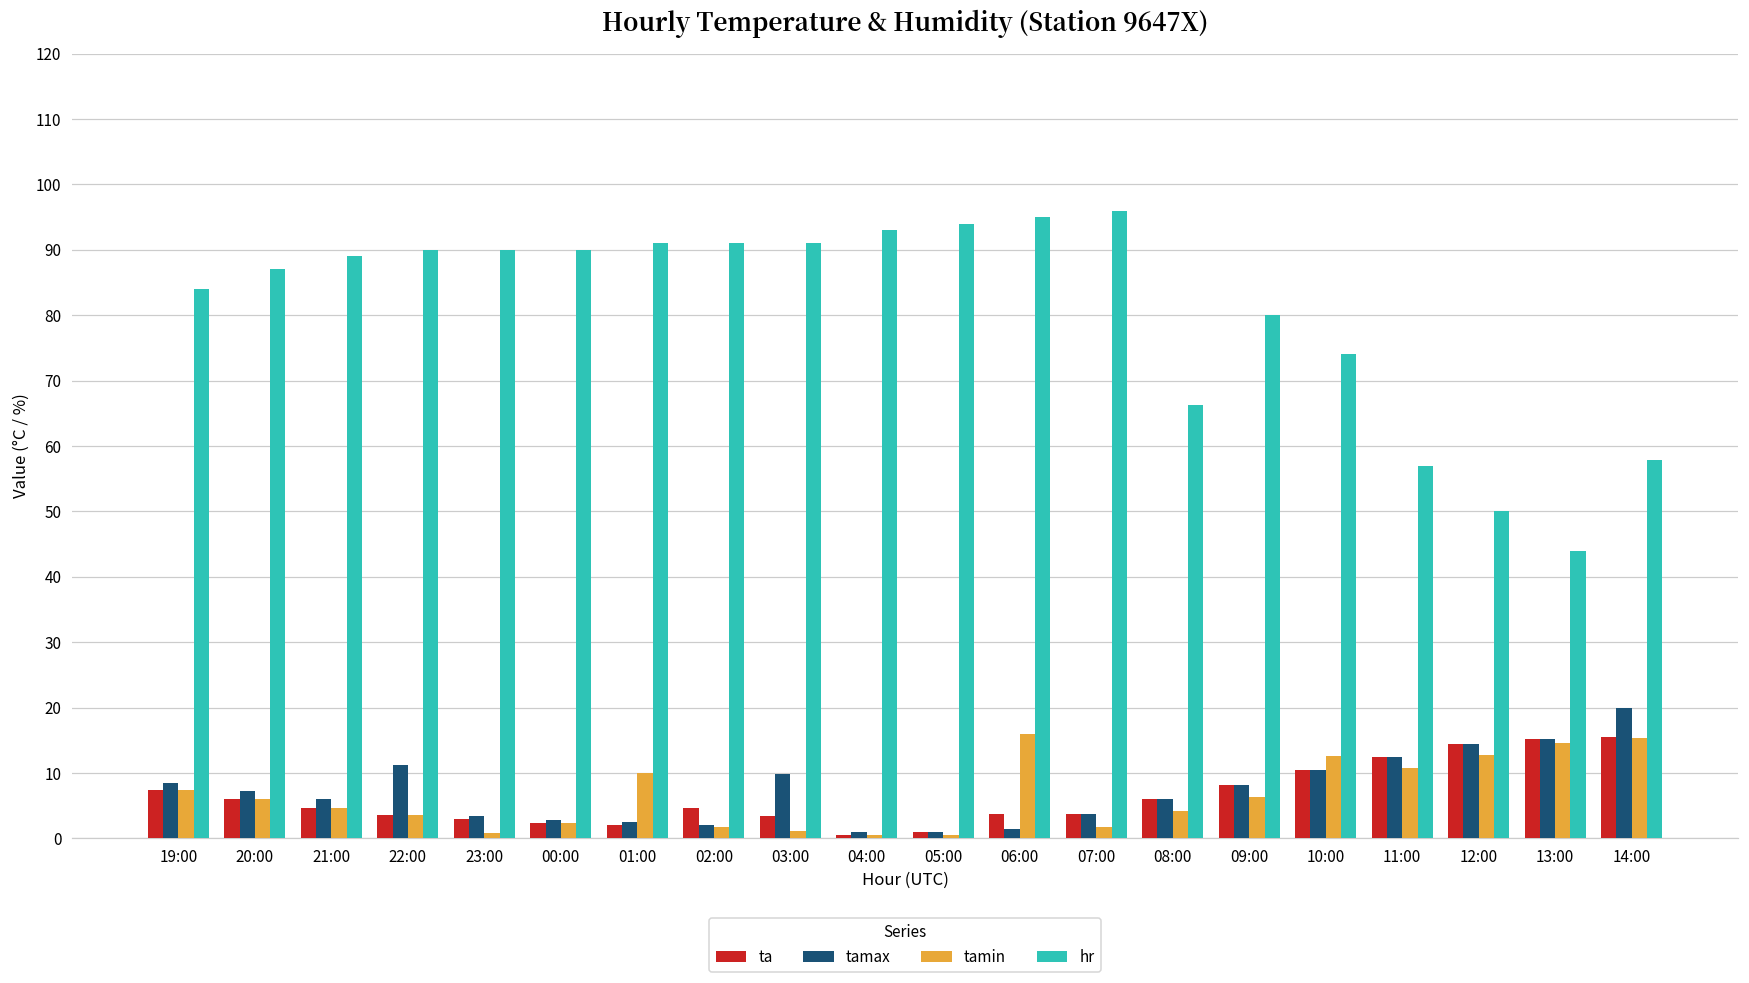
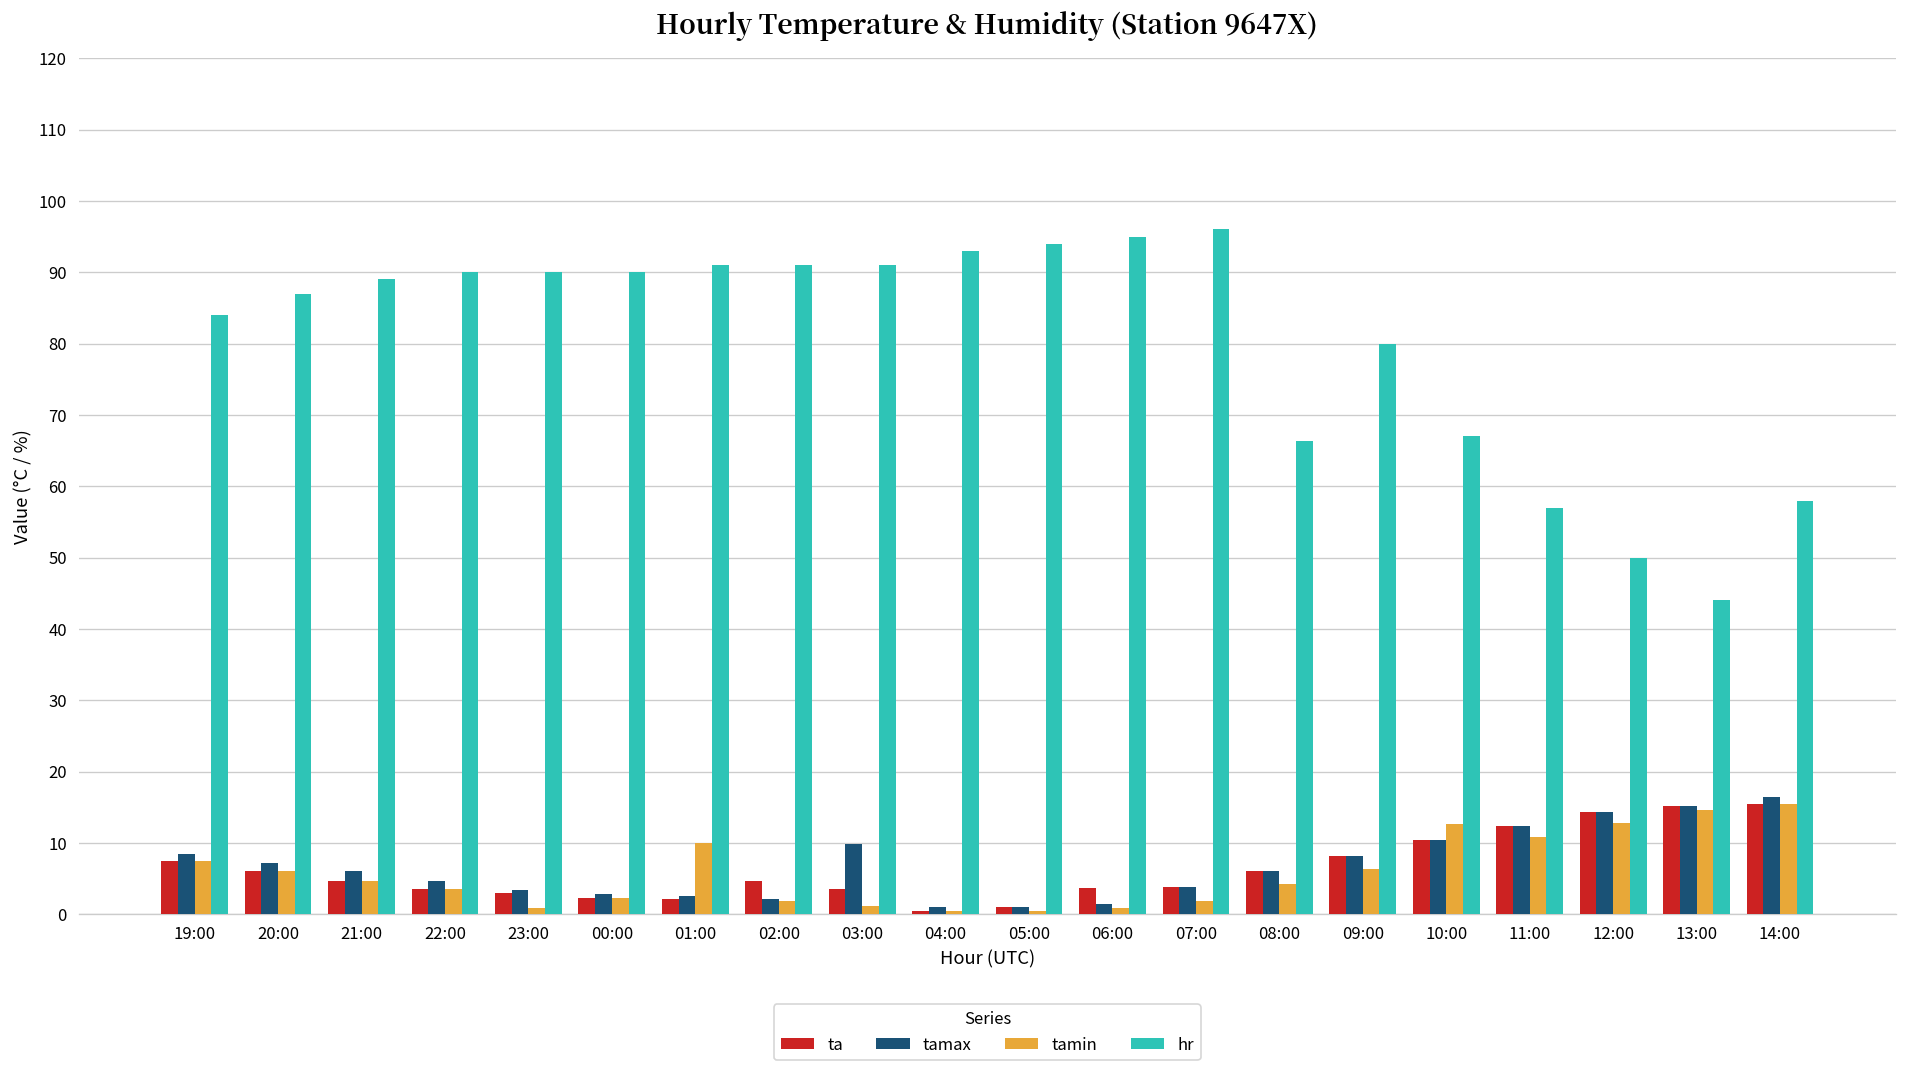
  {
    "ta": {
      "19:00": 7,
      "20:00": 6,
      "21:00": 5,
      "22:00": 4,
      "23:00": 3,
      "00:00": 2,
      "01:00": 2,
      "02:00": 5,
      "03:00": 4,
      "04:00": 1,
      "05:00": 1,
      "06:00": 4,
      "07:00": 4,
      "08:00": 6,
      "09:00": 8,
      "10:00": 10,
      "11:00": 12,
      "12:00": 14,
      "13:00": 15,
      "14:00": 16
    },
    "tamax": {
      "19:00": 8,
      "20:00": 7,
      "21:00": 6,
-     "22:00": 11,
+     "22:00": 5,
      "23:00": 3,
      "00:00": 3,
      "01:00": 3,
      "02:00": 2,
      "03:00": 10,
      "04:00": 1,
      "05:00": 1,
      "06:00": 2,
      "07:00": 4,
      "08:00": 6,
      "09:00": 8,
      "10:00": 10,
      "11:00": 12,
      "12:00": 14,
      "13:00": 15,
-     "14:00": 20
+     "14:00": 17
    },
    "tamin": {
      "19:00": 7,
      "20:00": 6,
      "21:00": 5,
      "22:00": 4,
      "23:00": 1,
      "00:00": 2,
      "01:00": 10,
      "02:00": 2,
      "03:00": 1,
      "04:00": 1,
      "05:00": 1,
-     "06:00": 16,
+     "06:00": 1,
      "07:00": 2,
      "08:00": 4,
      "09:00": 6,
      "10:00": 13,
      "11:00": 11,
      "12:00": 13,
      "13:00": 15,
      "14:00": 15
    },
    "hr": {
      "19:00": 84,
      "20:00": 87,
      "21:00": 89,
      "22:00": 90,
      "23:00": 90,
      "00:00": 90,
      "01:00": 91,
      "02:00": 91,
      "03:00": 91,
      "04:00": 93,
      "05:00": 94,
      "06:00": 95,
      "07:00": 96,
      "08:00": 66,
      "09:00": 80,
-     "10:00": 74,
+     "10:00": 67,
      "11:00": 57,
      "12:00": 50,
      "13:00": 44,
      "14:00": 58
    }
  }
